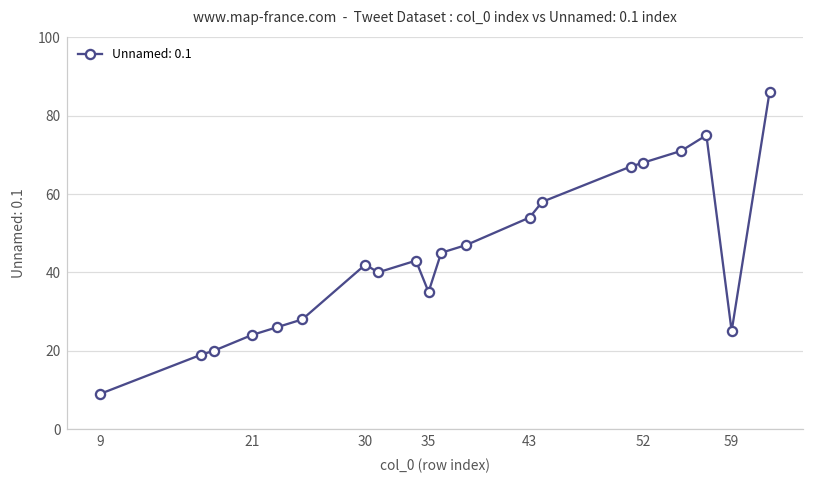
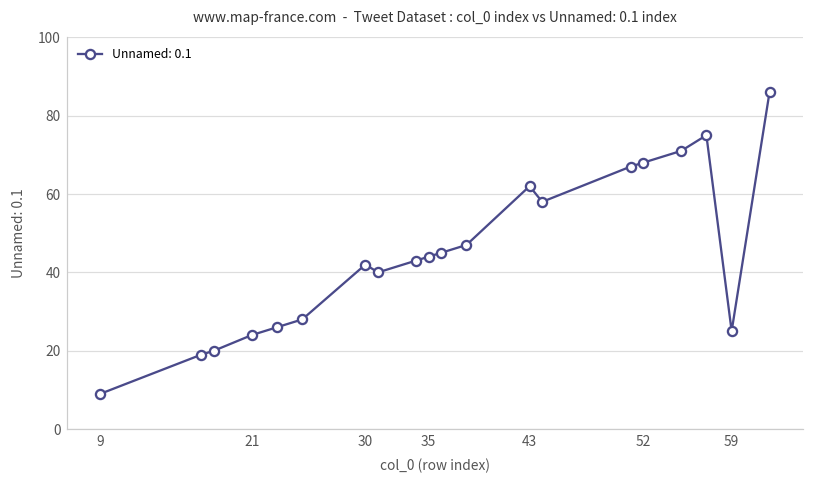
  {
    "9": 9,
    "21": 24,
    "30": 42,
-   "35": 35,
-   "43": 54,
+   "35": 44,
+   "43": 62,
    "52": 68,
    "59": 25
  }
